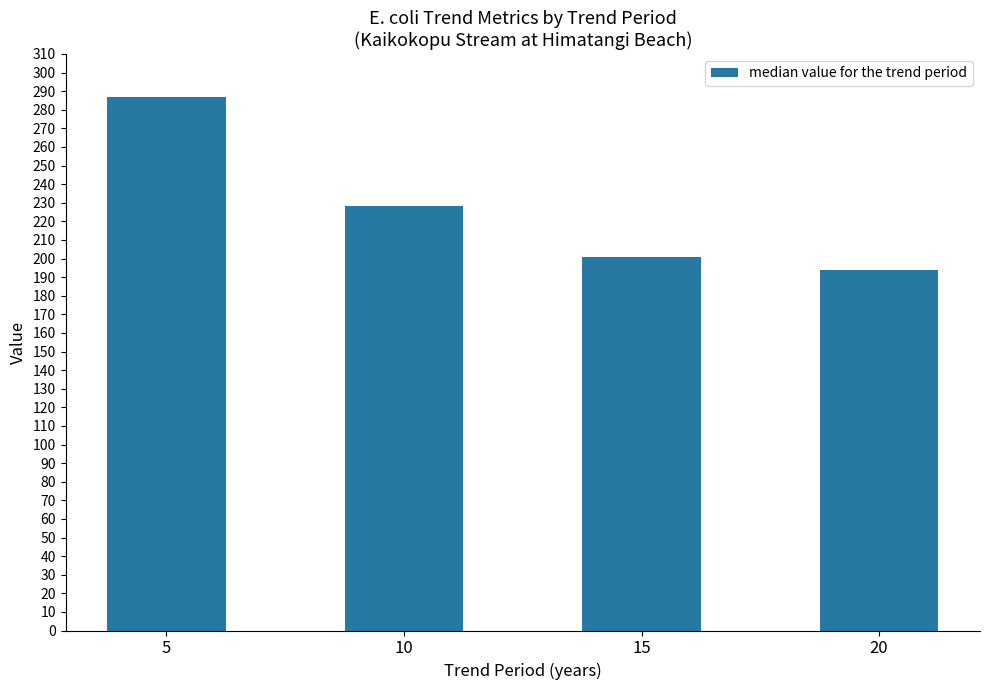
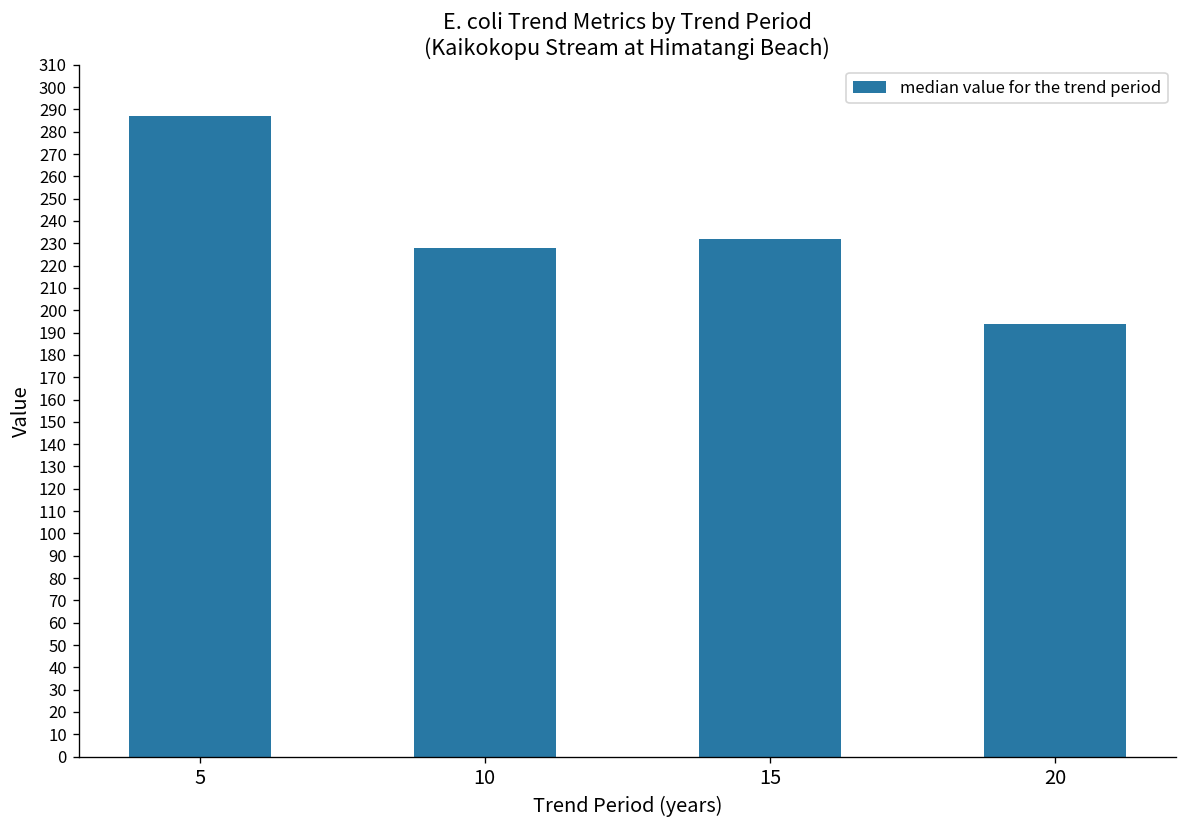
  {
    "5": 287,
    "10": 228,
-   "15": 201,
+   "15": 232,
    "20": 194
  }
